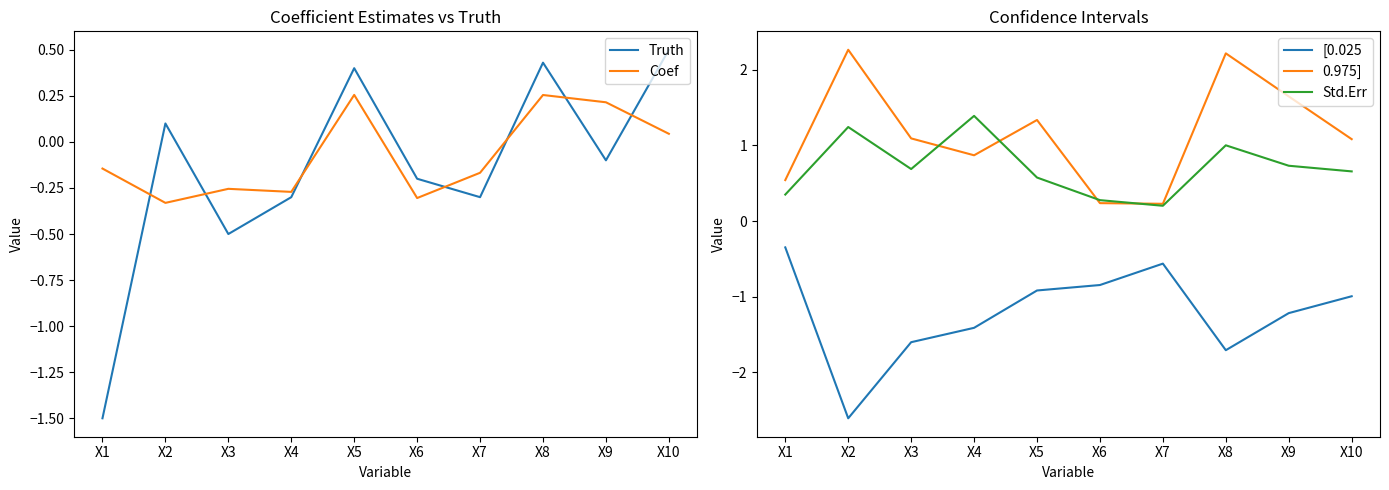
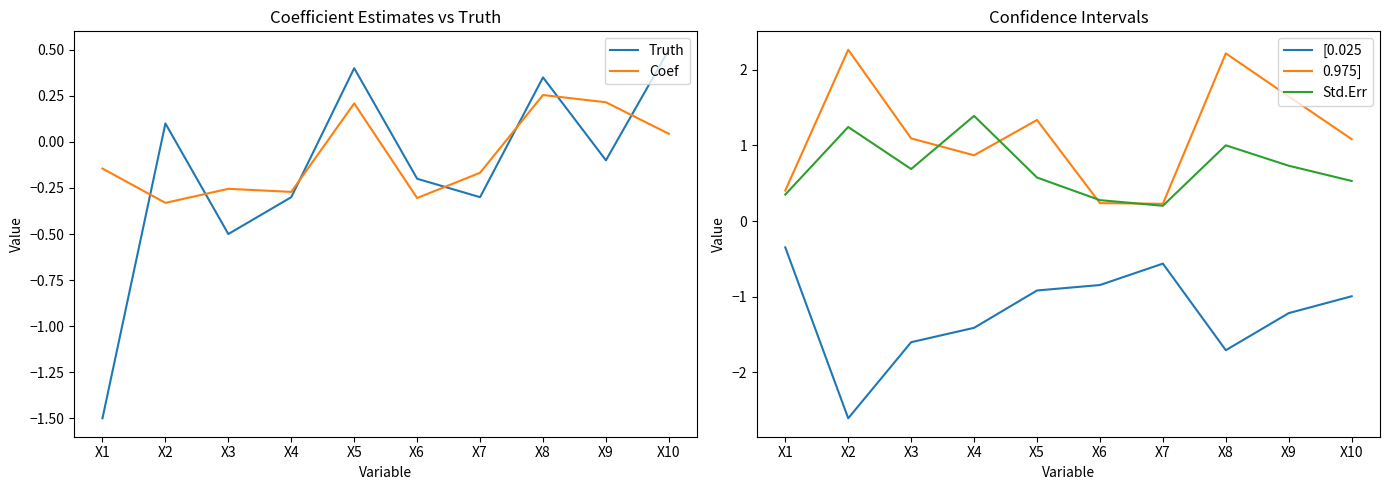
  {
    "Coefficient Estimates vs Truth": {
      "Truth": {
        "X1": -1.50,
        "X2": 0.10,
        "X3": -0.50,
        "X4": -0.30,
        "X5": 0.40,
        "X6": -0.20,
        "X7": -0.30,
-       "X8": 0.43,
+       "X8": 0.35,
        "X9": -0.10
      },
      "Coef": {
        "X1": -0.14,
        "X2": -0.33,
        "X3": -0.25,
        "X4": -0.27,
-       "X5": 0.26,
+       "X5": 0.21,
        "X6": -0.30,
        "X7": -0.17,
        "X8": 0.25,
        "X9": 0.21,
        "X10": 0.04
      }
    },
    "Confidence Intervals": {
      "[0.025": {
        "X1": -0.3,
        "X2": -2.6,
        "X3": -1.6,
        "X4": -1.4,
        "X5": -0.9,
        "X6": -0.8,
        "X7": -0.6,
        "X8": -1.7,
        "X9": -1.2,
        "X10": -1.0
      },
      "0.975]": {
-       "X1": 0.5,
+       "X1": 0.4,
        "X2": 2.3,
        "X3": 1.1,
        "X4": 0.9,
        "X5": 1.3,
        "X6": 0.2,
        "X8": 2.2,
        "X10": 1.1
      },
      "Std.Err": {
        "X1": 0.3,
        "X2": 1.2,
        "X3": 0.7,
        "X4": 1.4,
        "X5": 0.6,
        "X6": 0.3,
        "X8": 1.0,
        "X9": 0.7,
-       "X10": 0.7
+       "X10": 0.5
      }
    }
  }
